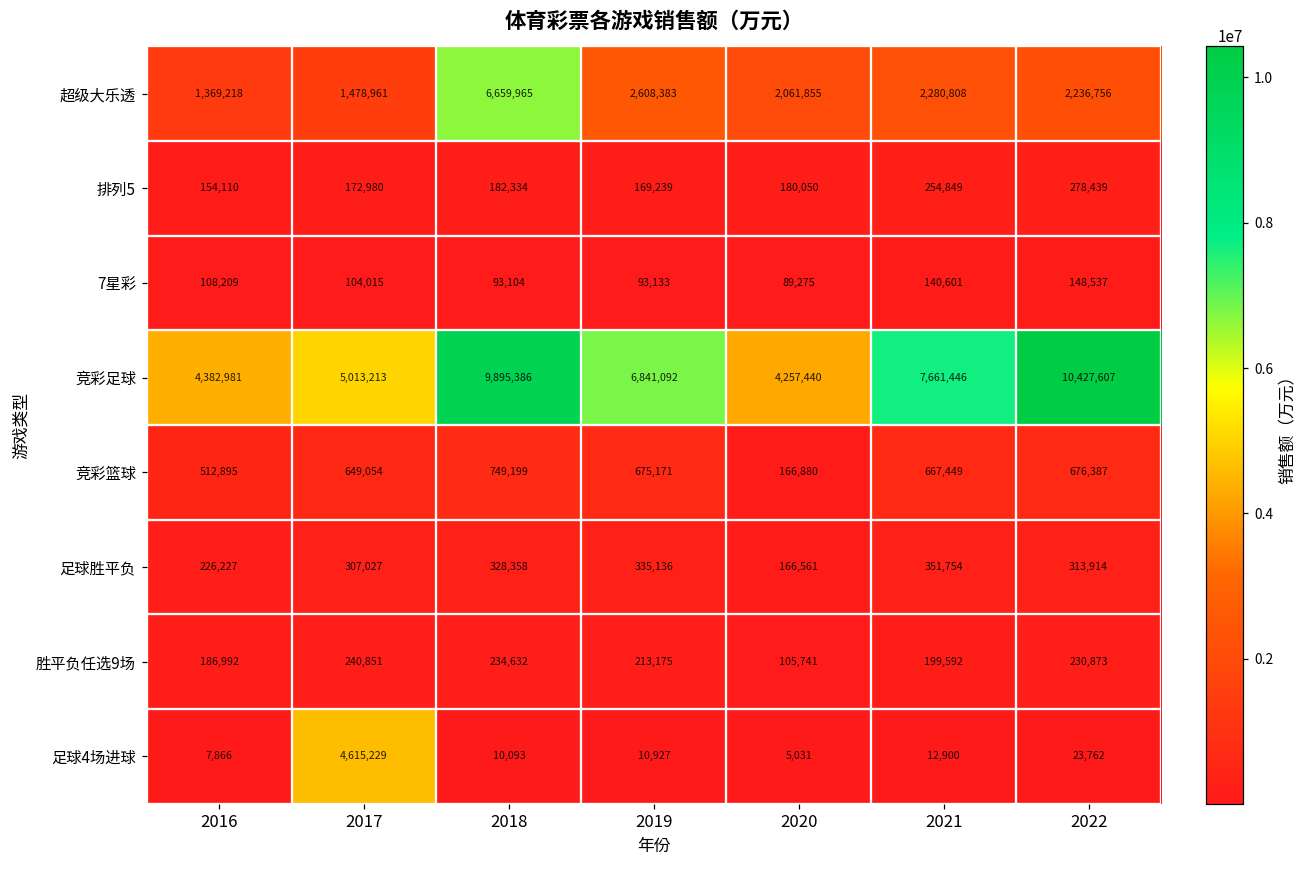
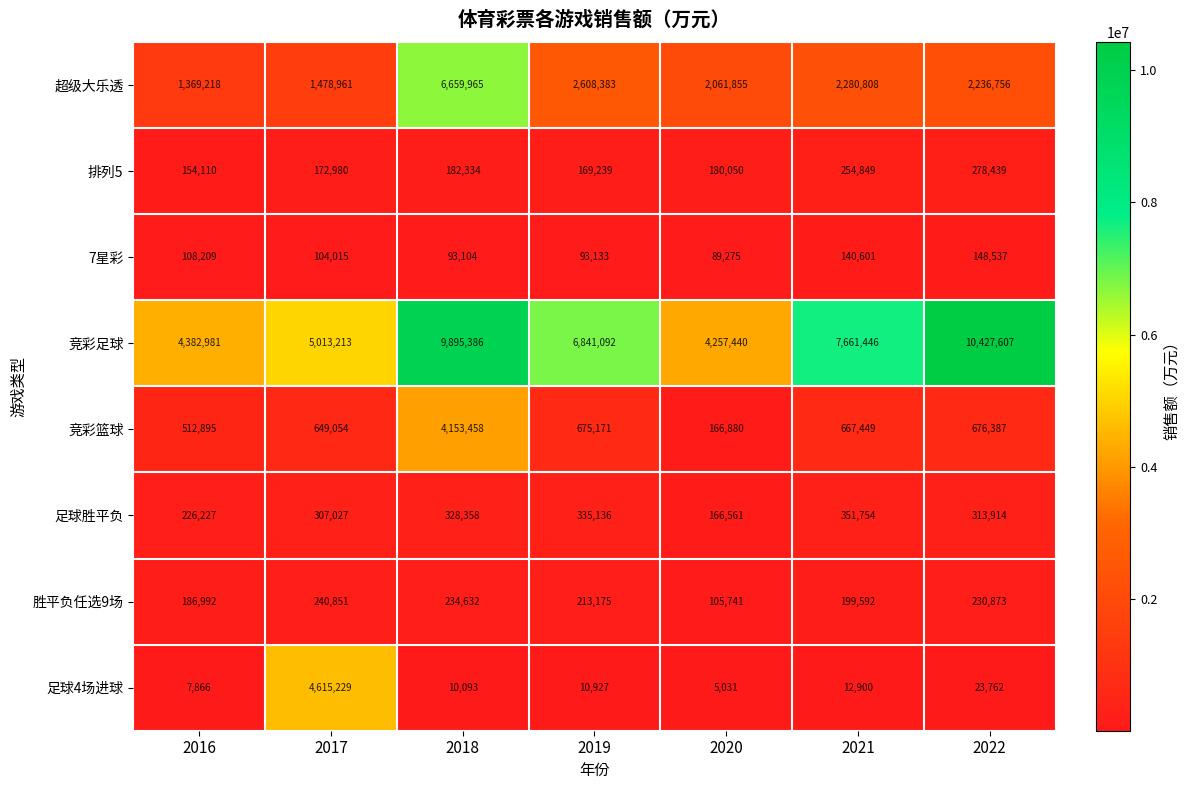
  {
    "超级大乐透": {
      "2016": "1,369,218",
      "2017": "1,478,961",
      "2018": "6,659,965",
      "2019": "2,608,383",
      "2020": "2,061,855",
      "2021": "2,280,808",
      "2022": "2,236,756"
    },
    "排列5": {
      "2016": "154,110",
      "2017": "172,980",
      "2018": "182,334",
      "2019": "169,239",
      "2020": "180,050",
      "2021": "254,849",
      "2022": "278,439"
    },
    "7星彩": {
      "2016": "108,209",
      "2017": "104,015",
      "2018": "93,104",
      "2019": "93,133",
      "2020": "89,275",
      "2021": "140,601",
      "2022": "148,537"
    },
    "竞彩足球": {
      "2016": "4,382,981",
      "2017": "5,013,213",
      "2018": "9,895,386",
      "2019": "6,841,092",
      "2020": "4,257,440",
      "2021": "7,661,446",
      "2022": "10,427,607"
    },
    "竞彩篮球": {
      "2016": "512,895",
      "2017": "649,054",
-     "2018": "749,199",
+     "2018": "4,153,458",
      "2019": "675,171",
      "2020": "166,880",
      "2021": "667,449",
      "2022": "676,387"
    },
    "足球胜平负": {
      "2016": "226,227",
      "2017": "307,027",
      "2018": "328,358",
      "2019": "335,136",
      "2020": "166,561",
      "2021": "351,754",
      "2022": "313,914"
    },
    "胜平负任选9场": {
      "2016": "186,992",
      "2017": "240,851",
      "2018": "234,632",
      "2019": "213,175",
      "2020": "105,741",
      "2021": "199,592",
      "2022": "230,873"
    },
    "足球4场进球": {
      "2016": "7,866",
      "2017": "4,615,229",
      "2018": "10,093",
      "2019": "10,927",
      "2020": "5,031",
      "2021": "12,900",
      "2022": "23,762"
    }
  }
